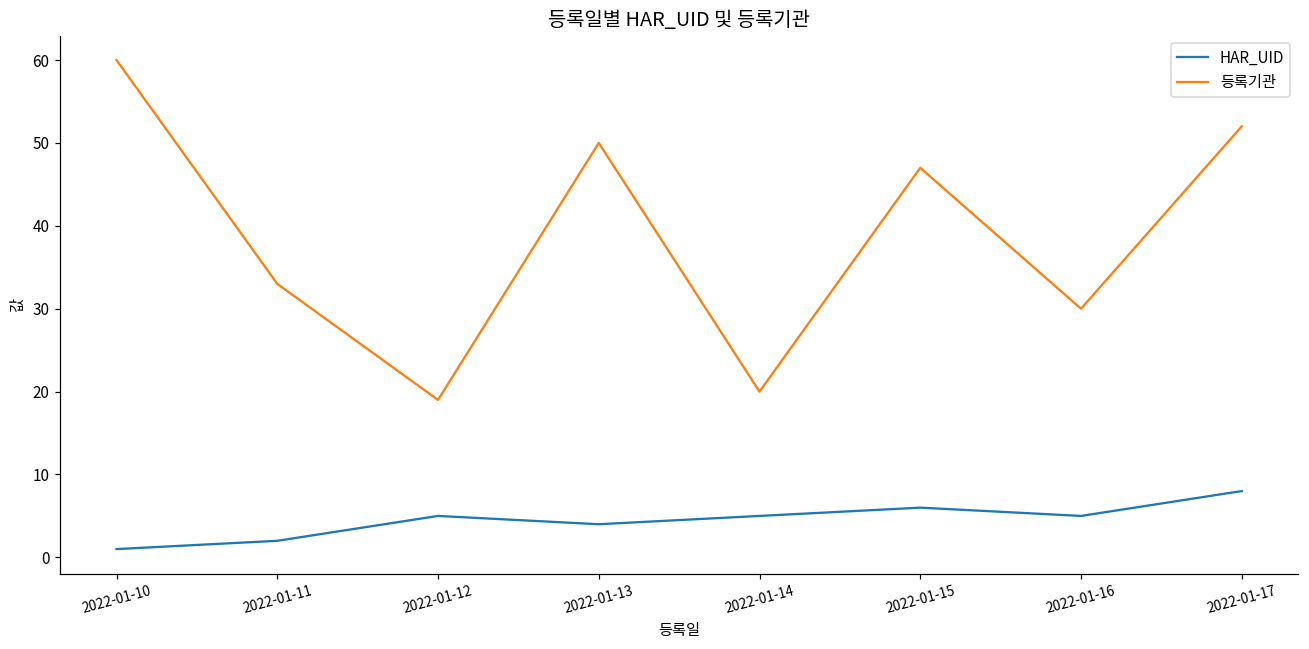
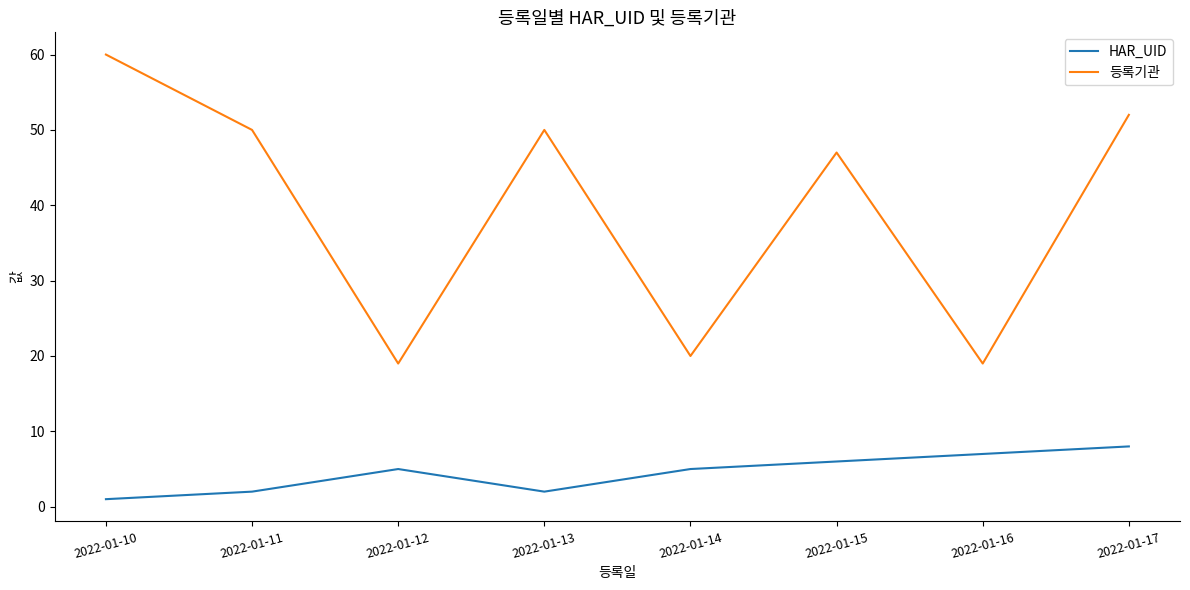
  {
    "HAR_UID": {
      "2022-01-10": 1,
      "2022-01-11": 2,
      "2022-01-12": 5,
-     "2022-01-13": 4,
+     "2022-01-13": 2,
      "2022-01-14": 5,
      "2022-01-15": 6,
-     "2022-01-16": 5,
+     "2022-01-16": 7,
      "2022-01-17": 8
    },
    "등록기관": {
      "2022-01-10": 60,
-     "2022-01-11": 33,
+     "2022-01-11": 50,
      "2022-01-12": 19,
      "2022-01-13": 50,
      "2022-01-14": 20,
      "2022-01-15": 47,
-     "2022-01-16": 30,
+     "2022-01-16": 19,
      "2022-01-17": 52
    }
  }
